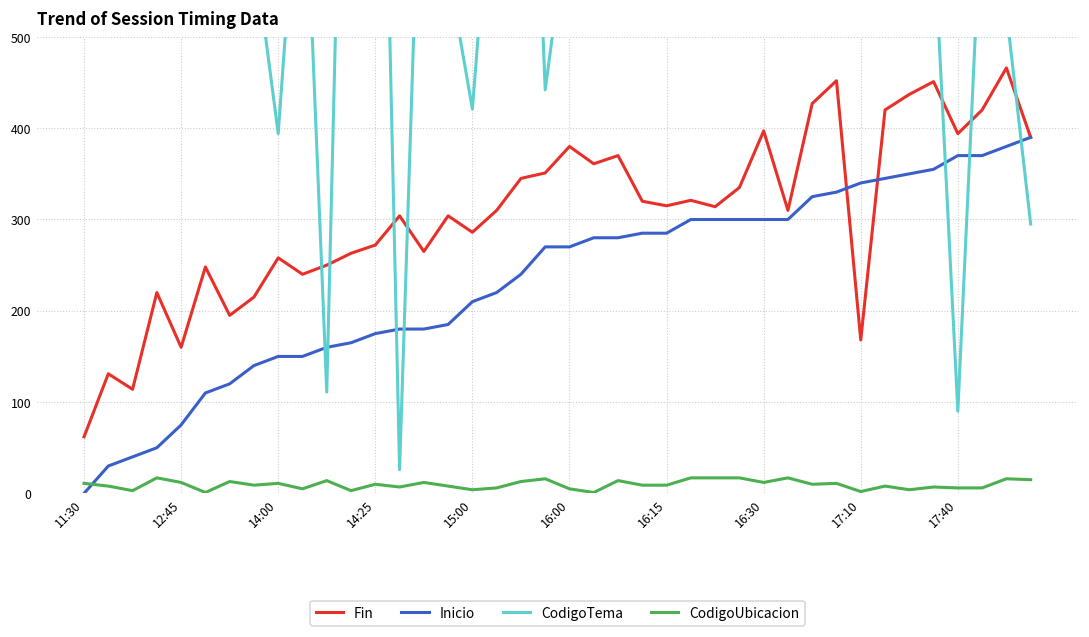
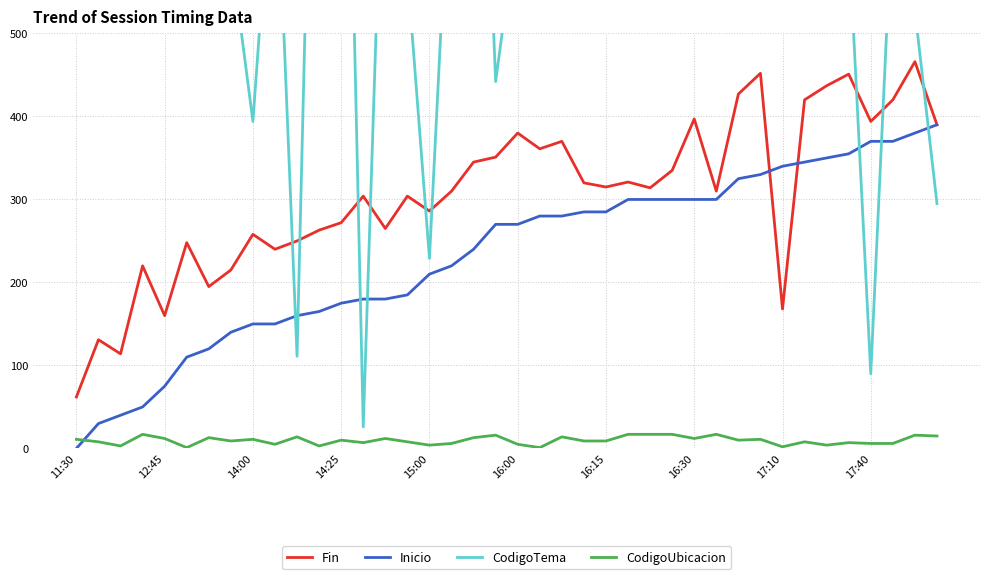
  {
    "Fin": {
      "11:30": 60,
      "12:45": 160,
      "14:25": 270,
      "15:00": 290,
      "17:10": 170
    },
    "Inicio": {
      "11:30": 0,
      "12:45": 80,
      "14:25": 180,
      "15:00": 210,
      "17:10": 340
    },
    "CodigoTema": {
-     "15:00": 420
+     "15:00": 230
    },
    "CodigoUbicacion": {
      "11:30": 10,
      "12:45": 10,
      "14:25": 10,
      "15:00": 0,
      "17:10": 0
    }
  }
